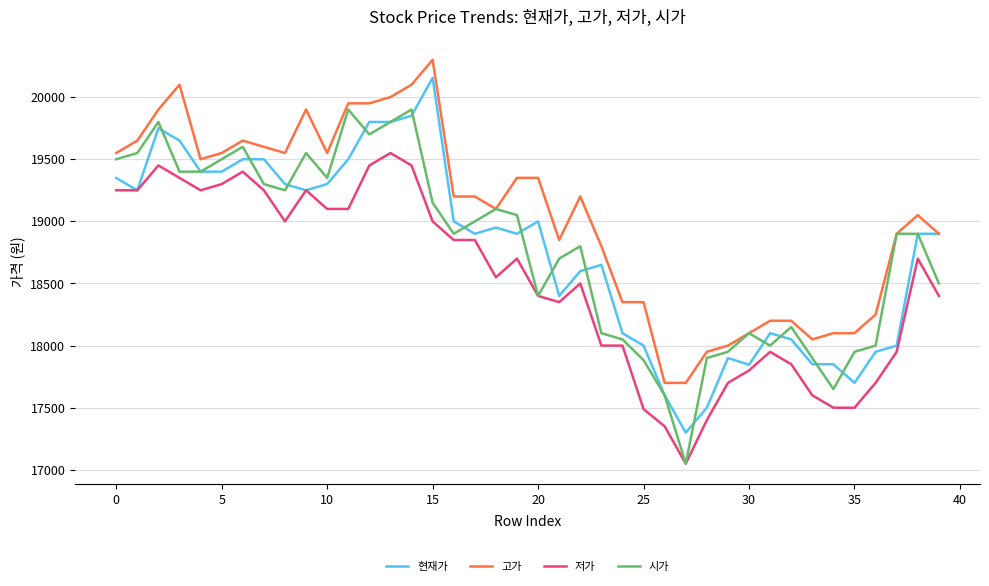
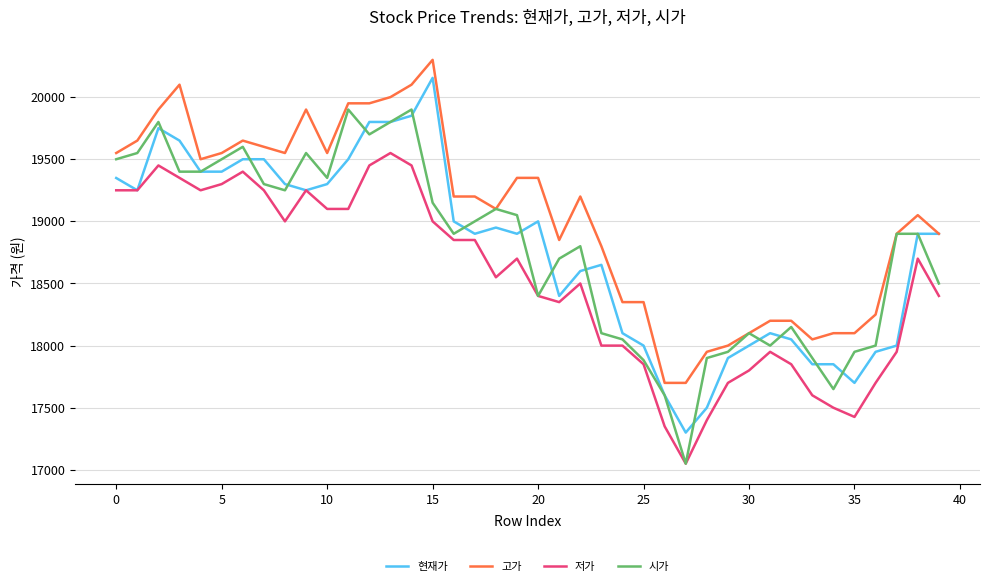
  {
    "현재가": {
      "0": 19350,
      "5": 19400,
      "10": 19300,
      "15": 20160,
      "20": 19000,
      "25": 18000,
-     "30": 17850,
+     "30": 18000,
      "35": 17700
    },
    "고가": {
      "0": 19550,
      "5": 19550,
      "10": 19550,
      "15": 20300,
      "20": 19350,
      "25": 18350,
      "35": 18100
    },
    "저가": {
      "0": 19250,
      "5": 19300,
      "10": 19100,
      "15": 19000,
-     "25": 17490,
+     "25": 17850,
      "30": 17800,
-     "35": 17500
+     "35": 17430
    },
    "시가": {
      "0": 19500,
      "5": 19500,
      "10": 19350,
      "15": 19150,
      "25": 17880,
      "35": 17950
    }
  }
